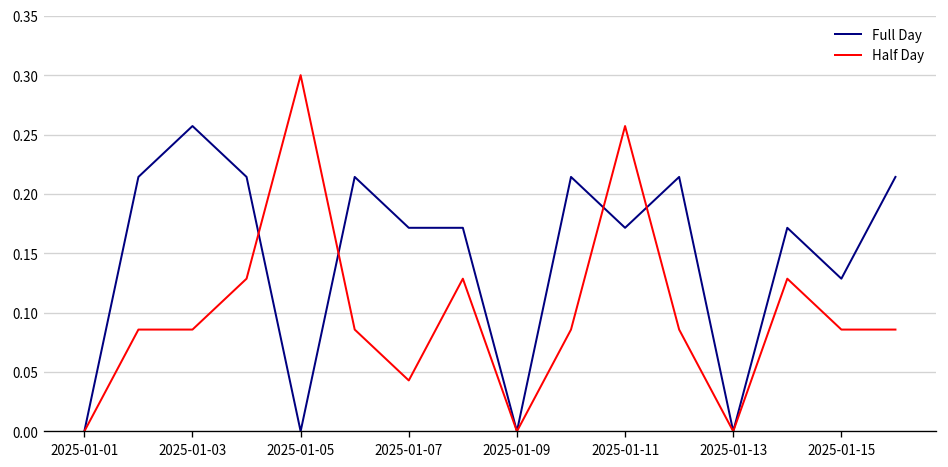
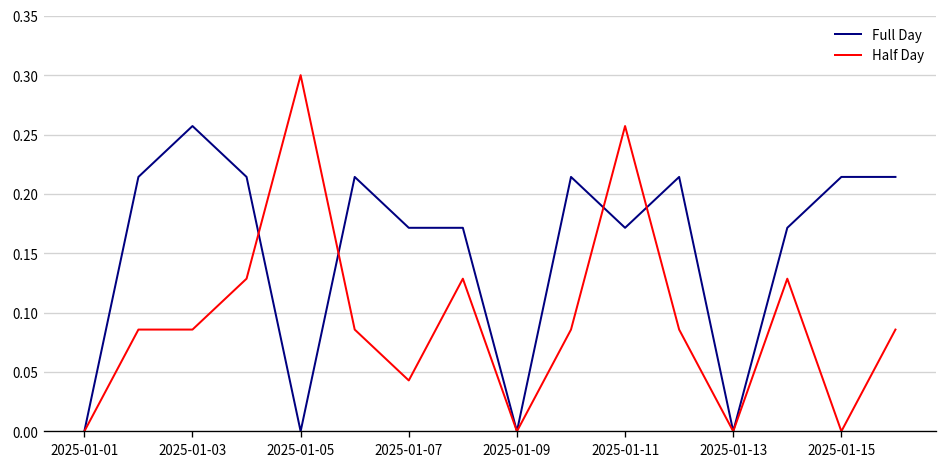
  {
    "Full Day": {
      "2025-01-03": 0.26,
      "2025-01-05": 0.00,
      "2025-01-07": 0.17,
      "2025-01-11": 0.17,
-     "2025-01-15": 0.13
+     "2025-01-15": 0.21
    },
    "Half Day": {
      "2025-01-03": 0.09,
      "2025-01-05": 0.30,
      "2025-01-07": 0.04,
      "2025-01-11": 0.26,
-     "2025-01-15": 0.09
+     "2025-01-15": 0.00
    }
  }
